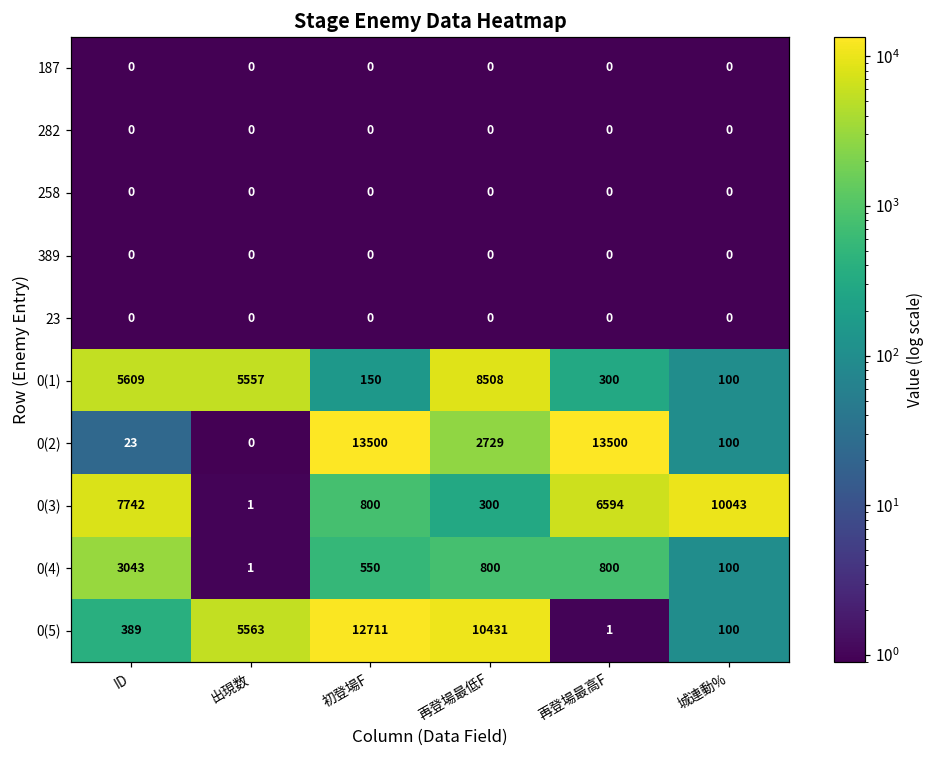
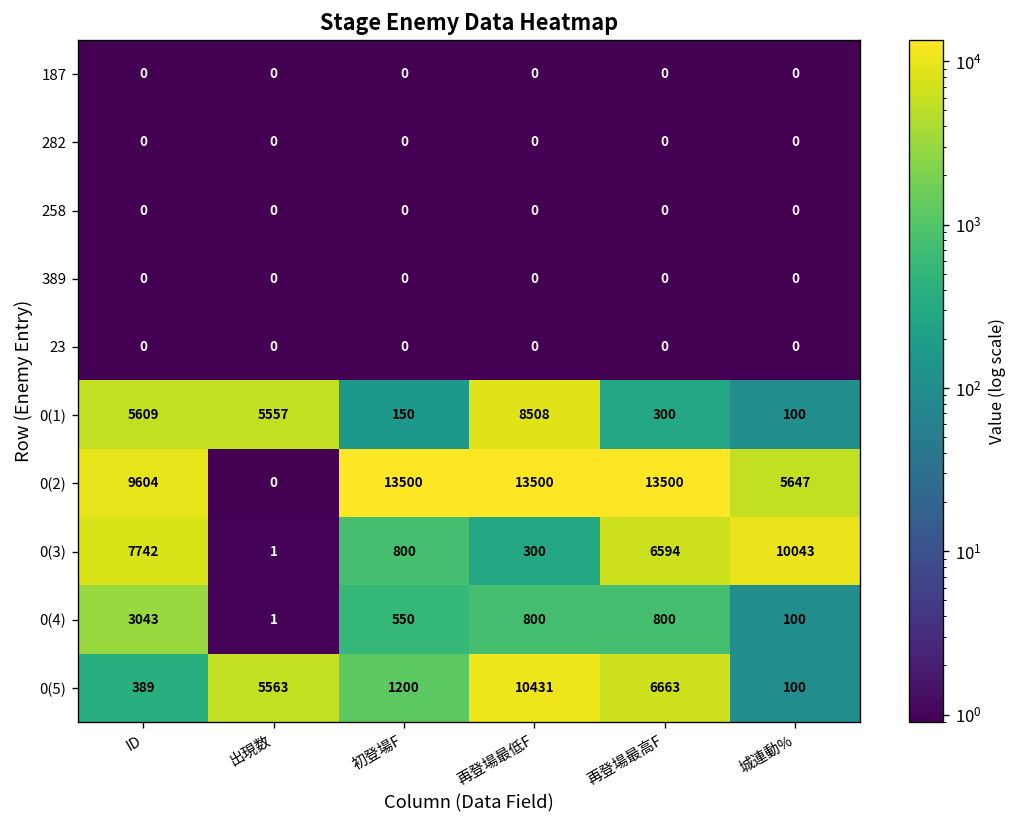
  {
    "187": {
      "ID": 0,
      "出現数": 0,
      "初登場F": 0,
      "再登場最低F": 0,
      "再登場最高F": 0,
      "城連動%": 0
    },
    "282": {
      "ID": 0,
      "出現数": 0,
      "初登場F": 0,
      "再登場最低F": 0,
      "再登場最高F": 0,
      "城連動%": 0
    },
    "258": {
      "ID": 0,
      "出現数": 0,
      "初登場F": 0,
      "再登場最低F": 0,
      "再登場最高F": 0,
      "城連動%": 0
    },
    "389": {
      "ID": 0,
      "出現数": 0,
      "初登場F": 0,
      "再登場最低F": 0,
      "再登場最高F": 0,
      "城連動%": 0
    },
    "23": {
      "ID": 0,
      "出現数": 0,
      "初登場F": 0,
      "再登場最低F": 0,
      "再登場最高F": 0,
      "城連動%": 0
    },
    "0(1)": {
      "ID": 5609,
      "出現数": 5557,
      "初登場F": 150,
      "再登場最低F": 8508,
      "再登場最高F": 300,
      "城連動%": 100
    },
    "0(2)": {
-     "ID": 23,
+     "ID": 9604,
      "出現数": 0,
      "初登場F": 13500,
-     "再登場最低F": 2729,
+     "再登場最低F": 13500,
      "再登場最高F": 13500,
-     "城連動%": 100
+     "城連動%": 5647
    },
    "0(3)": {
      "ID": 7742,
      "出現数": 1,
      "初登場F": 800,
      "再登場最低F": 300,
      "再登場最高F": 6594,
      "城連動%": 10043
    },
    "0(4)": {
      "ID": 3043,
      "出現数": 1,
      "初登場F": 550,
      "再登場最低F": 800,
      "再登場最高F": 800,
      "城連動%": 100
    },
    "0(5)": {
      "ID": 389,
      "出現数": 5563,
-     "初登場F": 12711,
+     "初登場F": 1200,
      "再登場最低F": 10431,
-     "再登場最高F": 1,
+     "再登場最高F": 6663,
      "城連動%": 100
    }
  }
